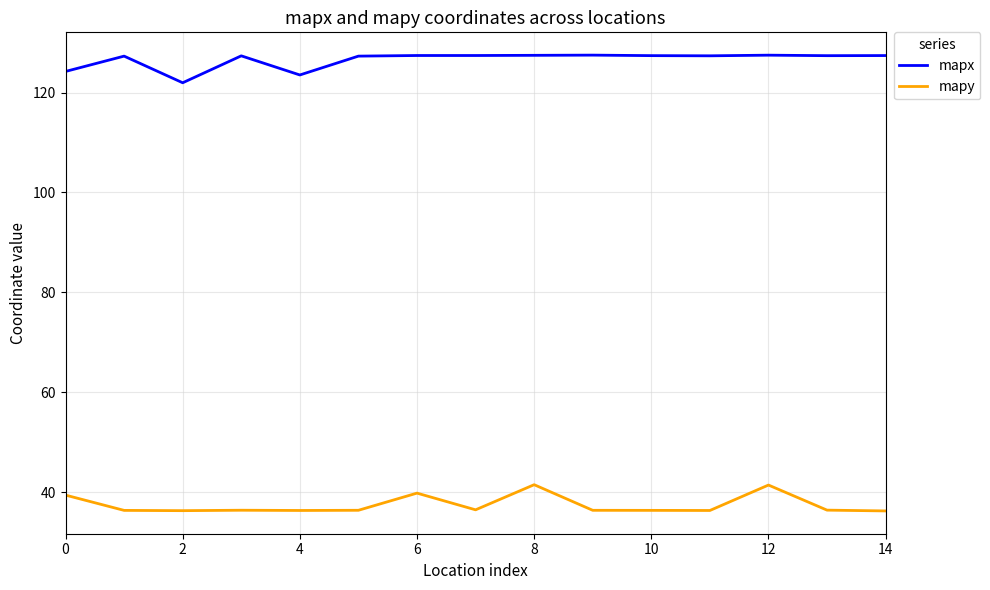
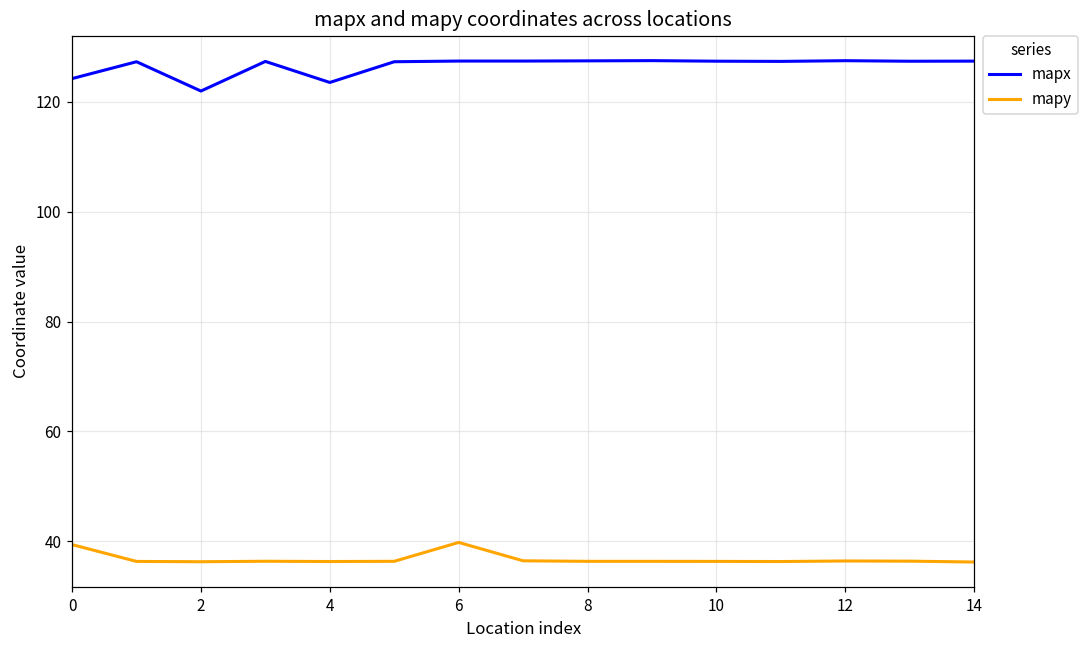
  {
    "mapx": {
      "0": 124,
      "2": 122,
      "4": 124,
      "6": 127,
      "8": 127,
      "10": 127,
      "12": 127,
      "14": 127
    },
    "mapy": {
      "0": 39,
      "2": 36,
      "4": 36,
      "6": 40,
-     "8": 41,
+     "8": 36,
      "10": 36,
-     "12": 41,
+     "12": 36,
      "14": 36
    }
  }
